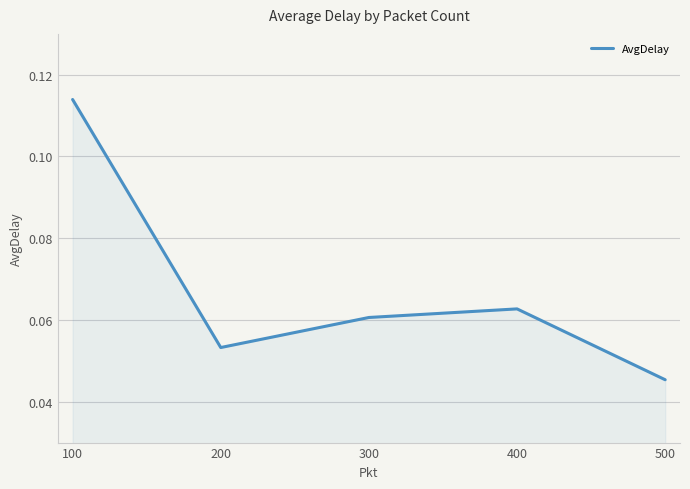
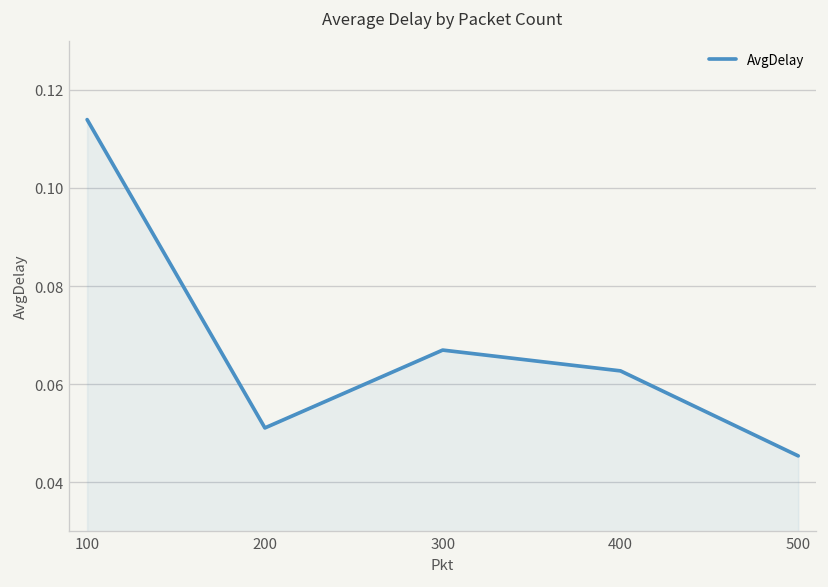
  {
    "100": 0.114,
-   "200": 0.053,
-   "300": 0.061,
+   "200": 0.051,
+   "300": 0.067,
    "400": 0.063,
    "500": 0.045
  }
